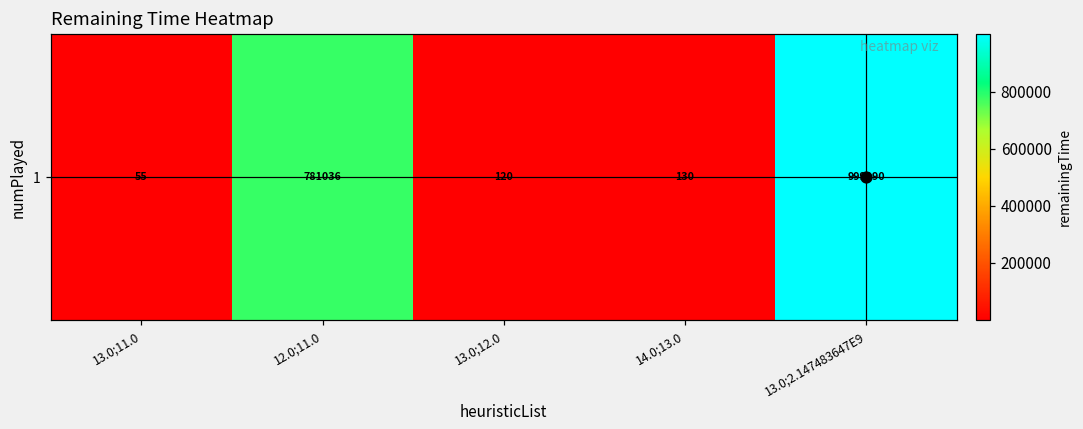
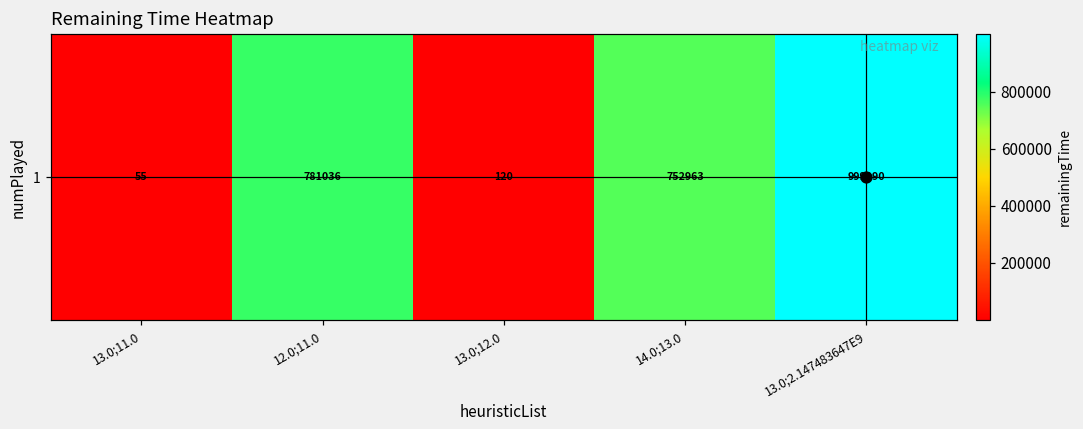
  {
    "1": {
      "13.0;11.0": 55,
      "12.0;11.0": 781036,
      "13.0;12.0": 120,
-     "14.0;13.0": 130
+     "14.0;13.0": 752963
    }
  }
